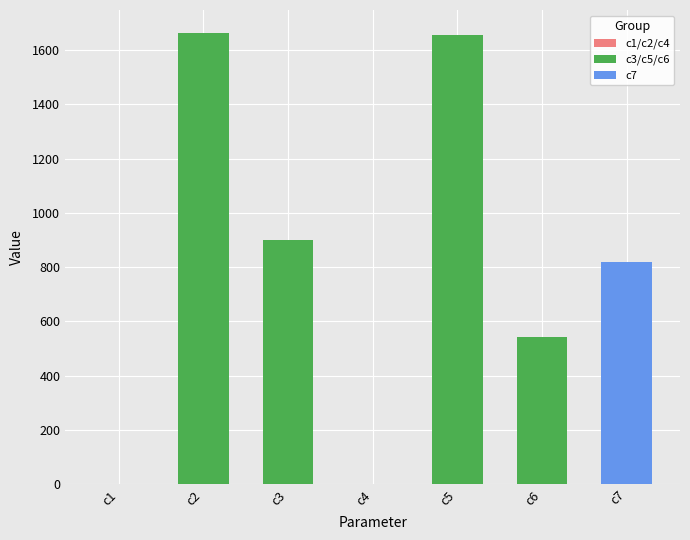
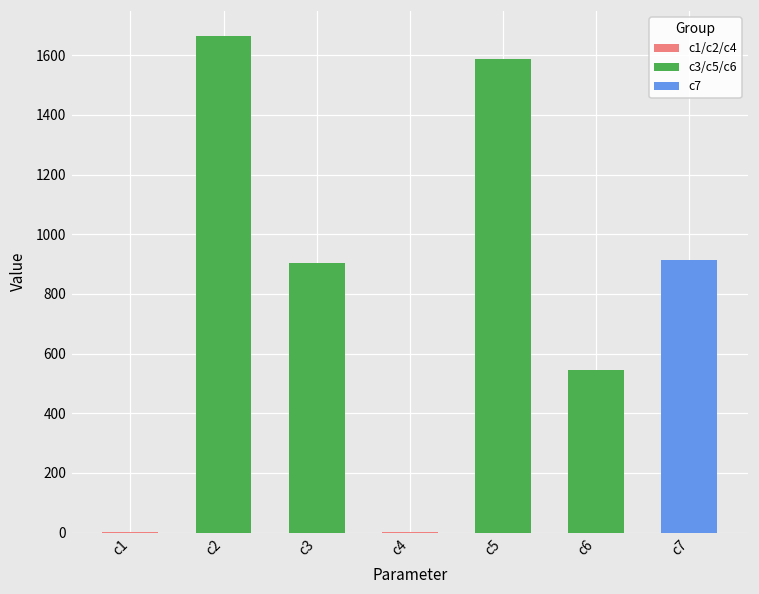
  {
    "c2": 1670,
    "c3": 900,
-   "c5": 1660,
+   "c5": 1590,
    "c6": 540,
-   "c7": 820
+   "c7": 910
  }
